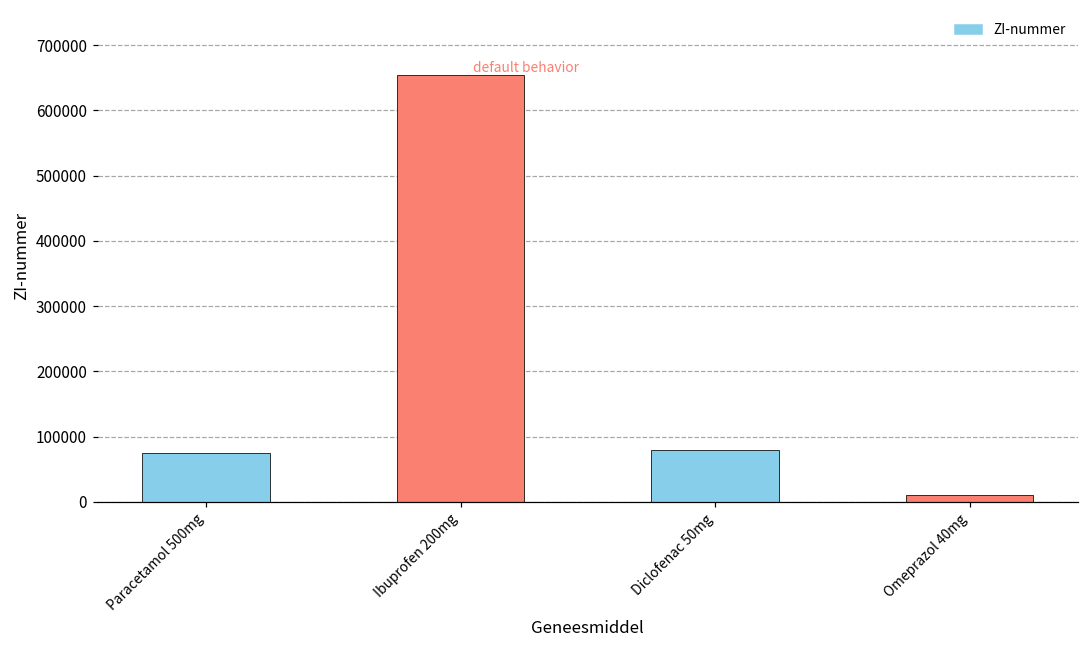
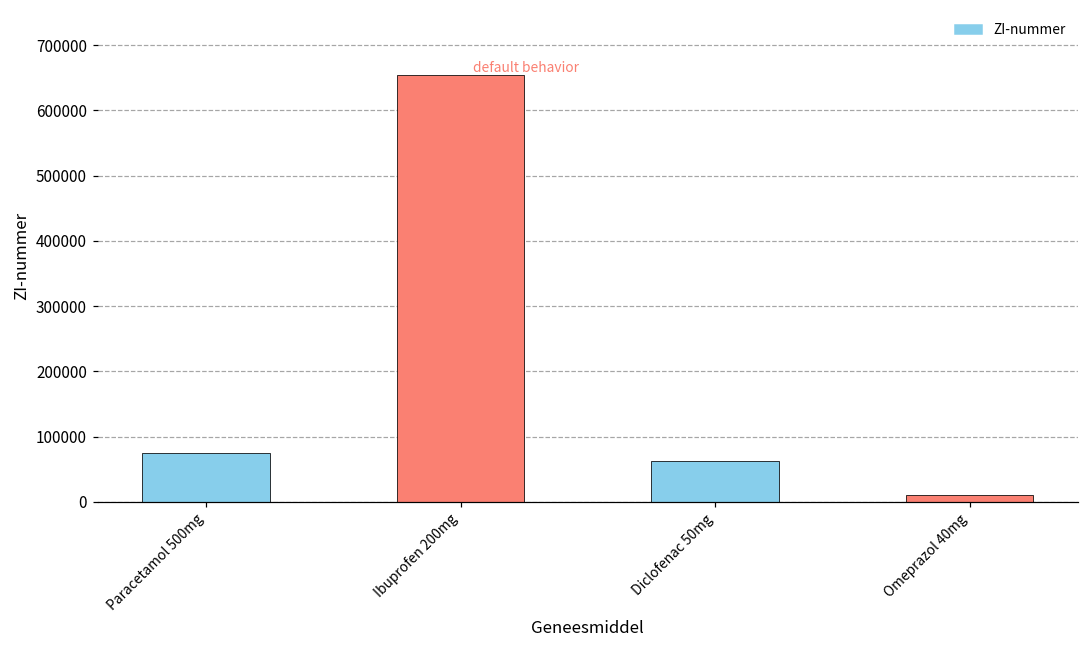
  {
    "Paracetamol 500mg": 70000,
    "Ibuprofen 200mg": 650000,
-   "Diclofenac 50mg": 80000,
+   "Diclofenac 50mg": 60000,
    "Omeprazol 40mg": 10000
  }
